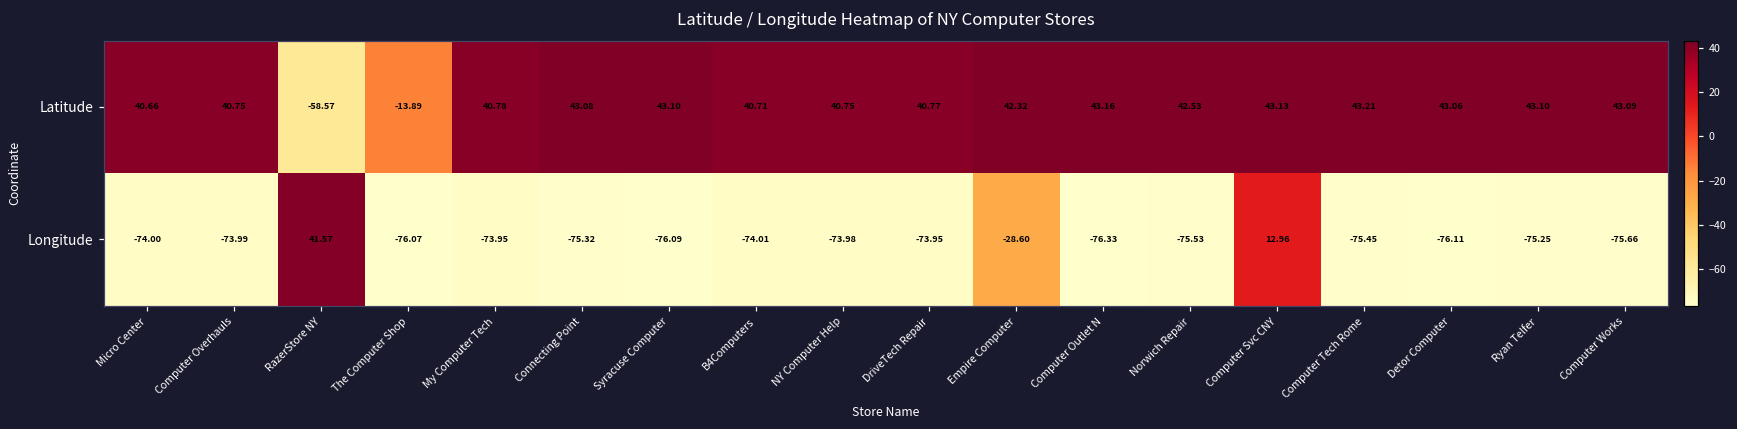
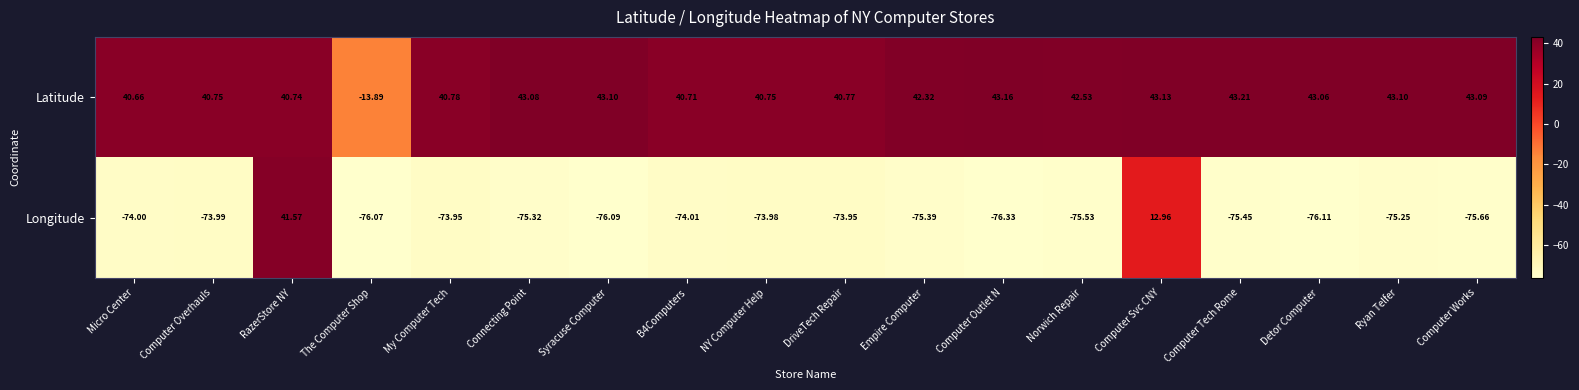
  {
    "Latitude": {
      "Micro Center": 40.66,
      "Computer Overhauls": 40.75,
-     "RazerStore NY": -58.57,
+     "RazerStore NY": 40.74,
      "The Computer Shop": -13.89,
      "My Computer Tech": 40.78,
      "Connecting Point": 43.08,
      "Syracuse Computer": 43.10,
      "B4Computers": 40.71,
      "NY Computer Help": 40.75,
      "DriveTech Repair": 40.77,
      "Empire Computer": 42.32,
      "Computer Outlet N": 43.16,
      "Norwich Repair": 42.53,
      "Computer Svc CNY": 43.13,
      "Computer Tech Rome": 43.21,
      "Detor Computer": 43.06,
      "Ryan Telfer": 43.10,
      "Computer Works": 43.09
    },
    "Longitude": {
      "Micro Center": -74.00,
      "Computer Overhauls": -73.99,
      "RazerStore NY": 41.57,
      "The Computer Shop": -76.07,
      "My Computer Tech": -73.95,
      "Connecting Point": -75.32,
      "Syracuse Computer": -76.09,
      "B4Computers": -74.01,
      "NY Computer Help": -73.98,
      "DriveTech Repair": -73.95,
-     "Empire Computer": -28.60,
+     "Empire Computer": -75.39,
      "Computer Outlet N": -76.33,
      "Norwich Repair": -75.53,
      "Computer Svc CNY": 12.96,
      "Computer Tech Rome": -75.45,
      "Detor Computer": -76.11,
      "Ryan Telfer": -75.25,
      "Computer Works": -75.66
    }
  }
